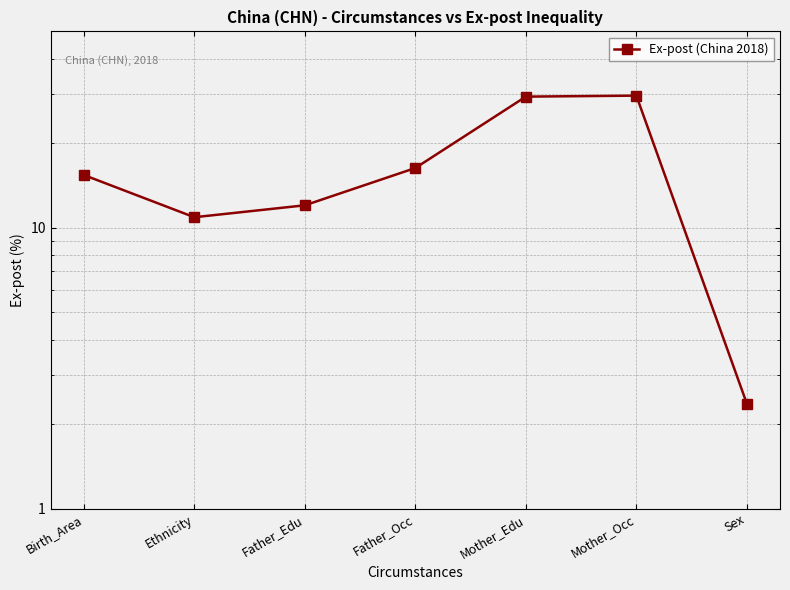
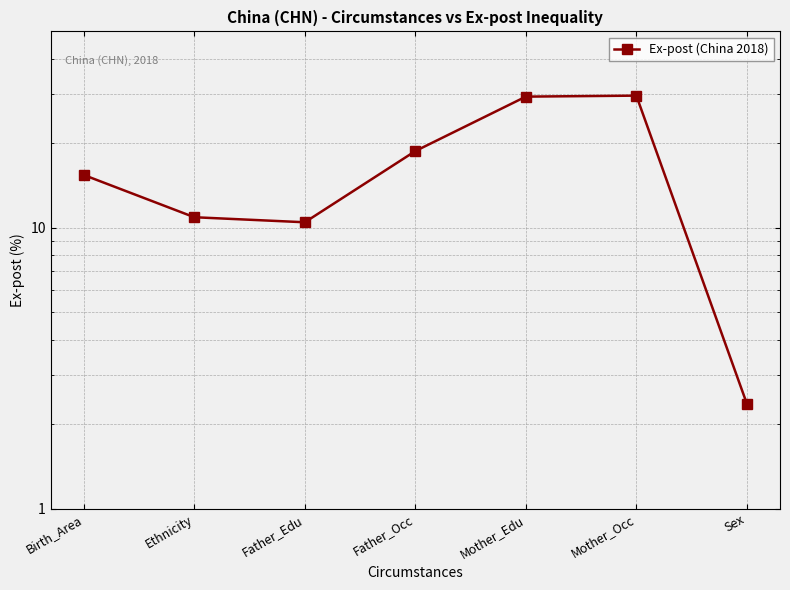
  {
    "Birth_Area": 15,
    "Ethnicity": 10.9,
-   "Father_Edu": 12.0,
-   "Father_Occ": 16,
+   "Father_Edu": 10.5,
+   "Father_Occ": 19,
    "Mother_Edu": 29,
    "Mother_Occ": 30,
    "Sex": 2.4
  }
